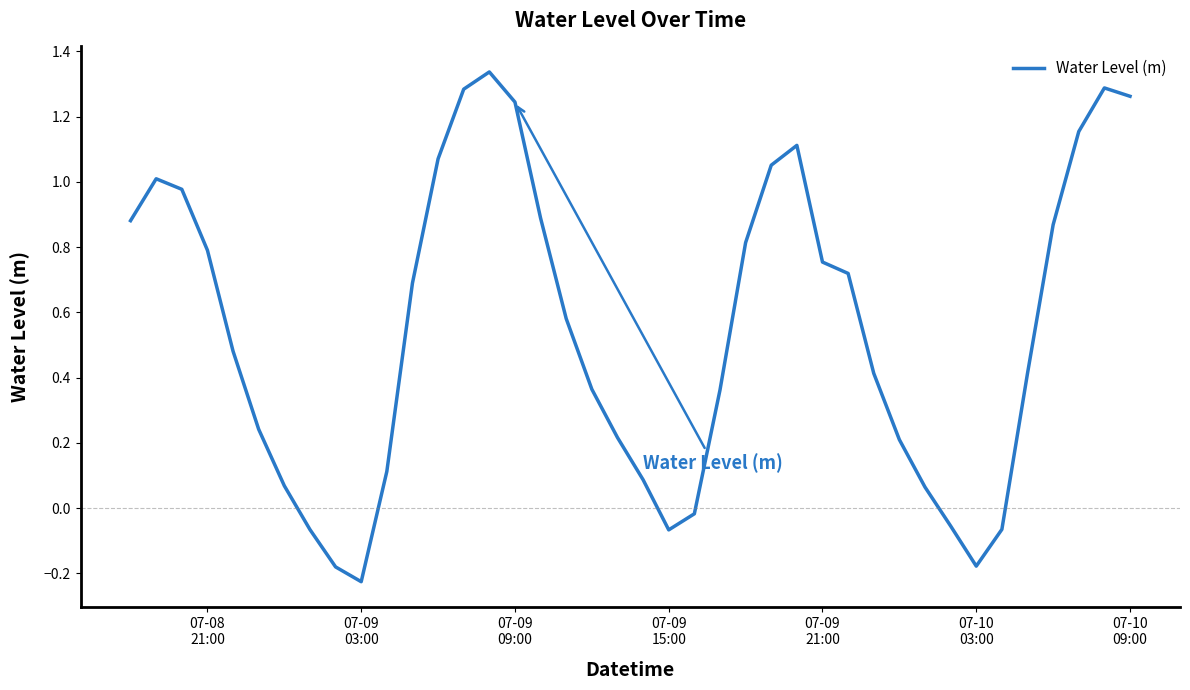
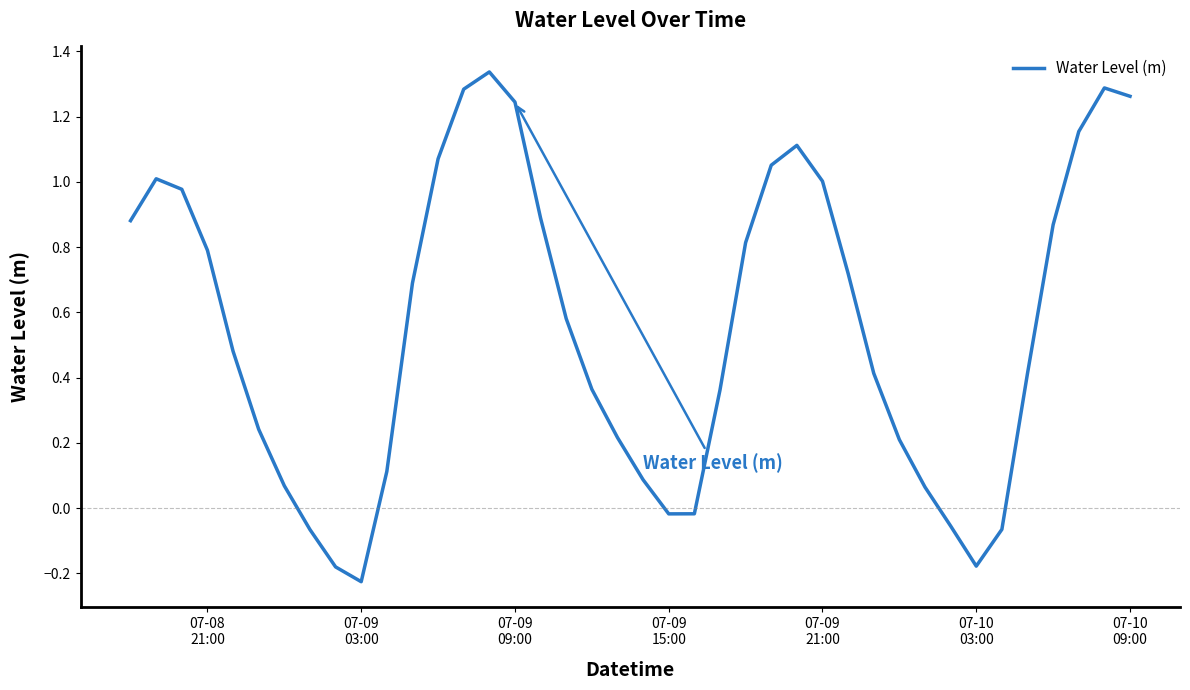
  {
    "07-08 21:00": 0.79,
    "07-09 03:00": -0.23,
    "07-09 09:00": 1.24,
-   "07-09 15:00": -0.07,
-   "07-09 21:00": 0.75,
+   "07-09 15:00": -0.02,
+   "07-09 21:00": 1.00,
    "07-10 03:00": -0.18,
    "07-10 09:00": 1.26
  }
